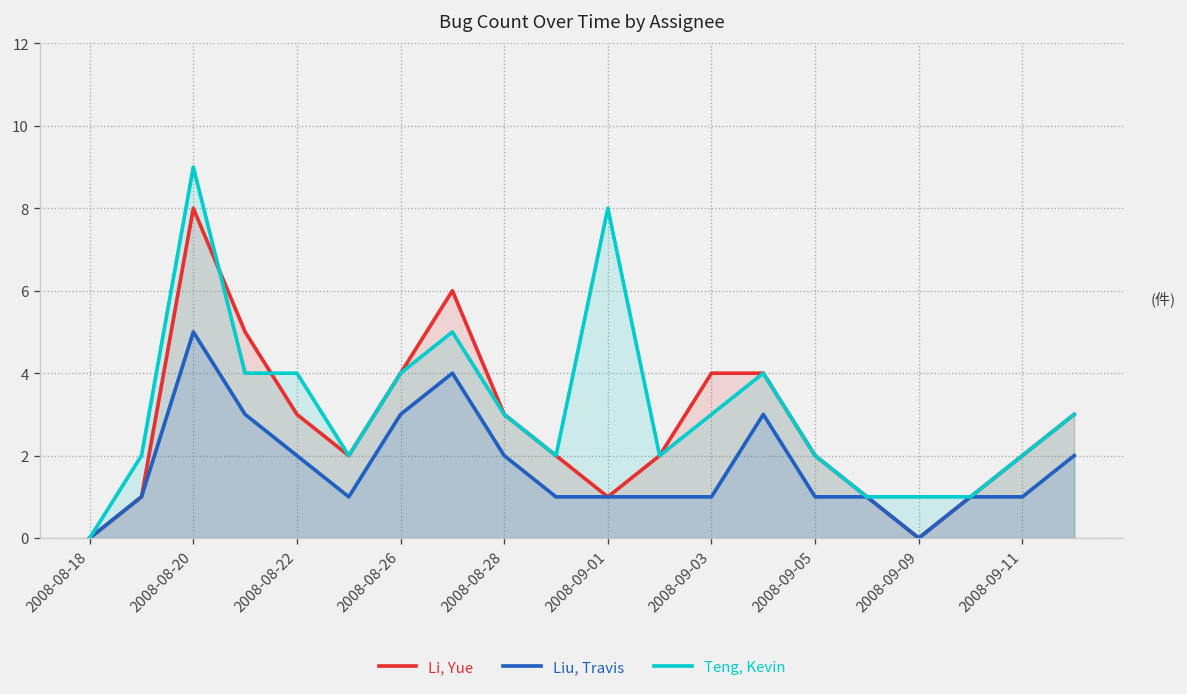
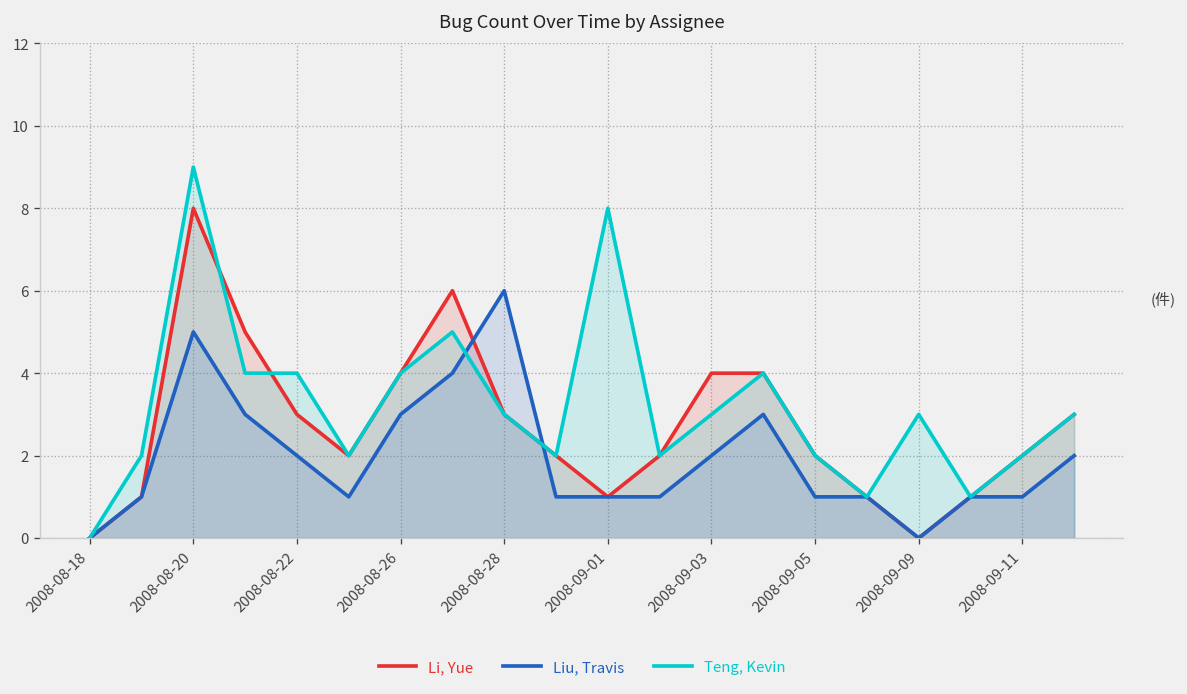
  {
    "Li, Yue": {
      "2008-08-20": 8,
      "2008-08-22": 3,
      "2008-09-03": 4
    },
    "Liu, Travis": {
      "2008-08-20": 5,
      "2008-08-22": 2,
      "2008-08-26": 3,
-     "2008-08-28": 2,
-     "2008-09-03": 1,
+     "2008-08-28": 6,
+     "2008-09-03": 2,
      "2008-09-05": 1,
      "2008-09-11": 1
    },
    "Teng, Kevin": {
      "2008-08-20": 9,
      "2008-08-22": 4,
      "2008-09-01": 8,
      "2008-09-03": 3,
-     "2008-09-09": 1
+     "2008-09-09": 3
    }
  }
